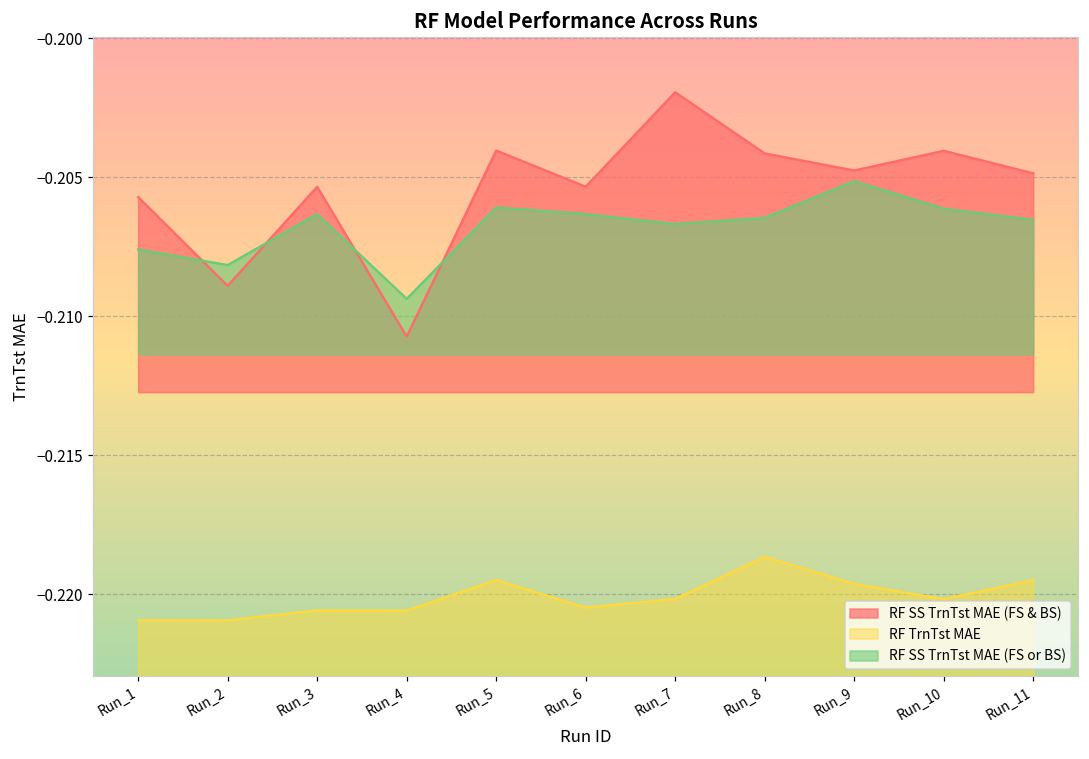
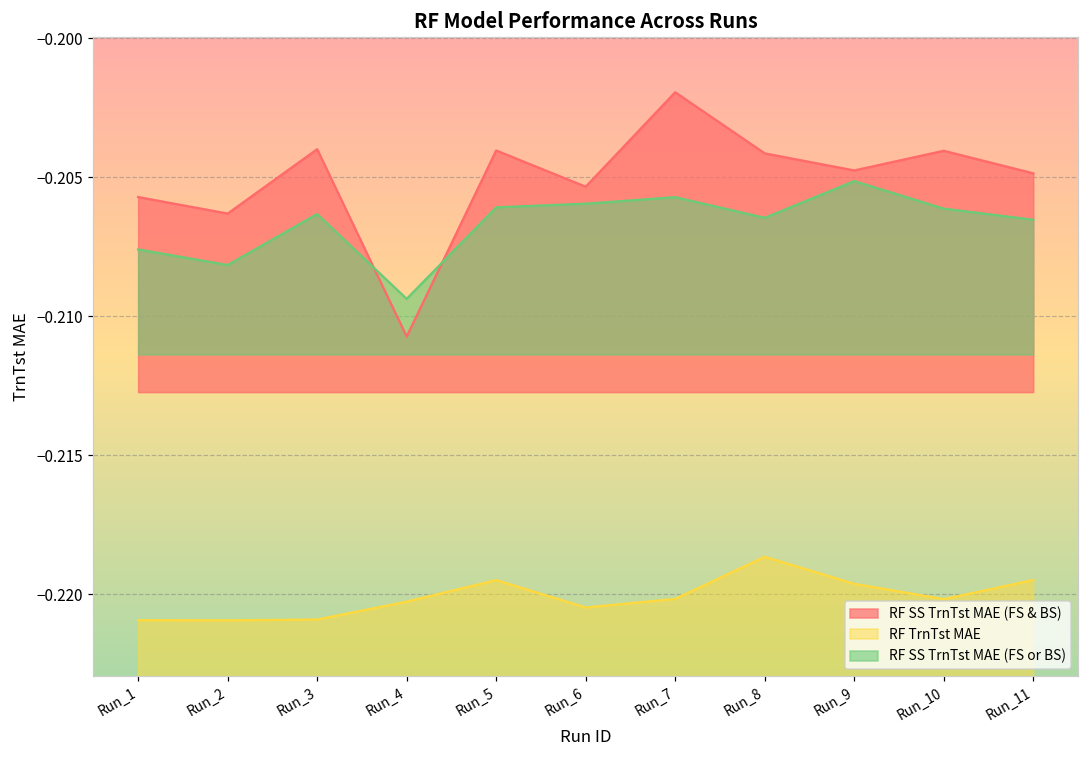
  {
    "RF SS TrnTst MAE (FS & BS)": {
      "Run_1": -0.2057,
-     "Run_2": -0.2089,
-     "Run_3": -0.2053,
+     "Run_2": -0.2063,
+     "Run_3": -0.2040,
      "Run_4": -0.2107,
      "Run_5": -0.2040,
      "Run_6": -0.2053,
      "Run_7": -0.2019,
      "Run_8": -0.2041,
      "Run_9": -0.2048,
      "Run_10": -0.2040,
      "Run_11": -0.2049
    },
    "RF TrnTst MAE": {
      "Run_1": -0.2209,
      "Run_2": -0.2209,
-     "Run_3": -0.2206,
-     "Run_4": -0.2206,
+     "Run_3": -0.2209,
+     "Run_4": -0.2203,
      "Run_5": -0.2195,
      "Run_6": -0.2205,
      "Run_7": -0.2202,
      "Run_8": -0.2187,
      "Run_9": -0.2196,
      "Run_10": -0.2202,
      "Run_11": -0.2195
    },
    "RF SS TrnTst MAE (FS or BS)": {
      "Run_1": -0.2076,
      "Run_2": -0.2082,
      "Run_3": -0.2063,
      "Run_4": -0.2094,
      "Run_5": -0.2061,
-     "Run_6": -0.2063,
-     "Run_7": -0.2067,
+     "Run_6": -0.2060,
+     "Run_7": -0.2057,
      "Run_8": -0.2065,
      "Run_9": -0.2051,
      "Run_10": -0.2061,
      "Run_11": -0.2065
    }
  }
